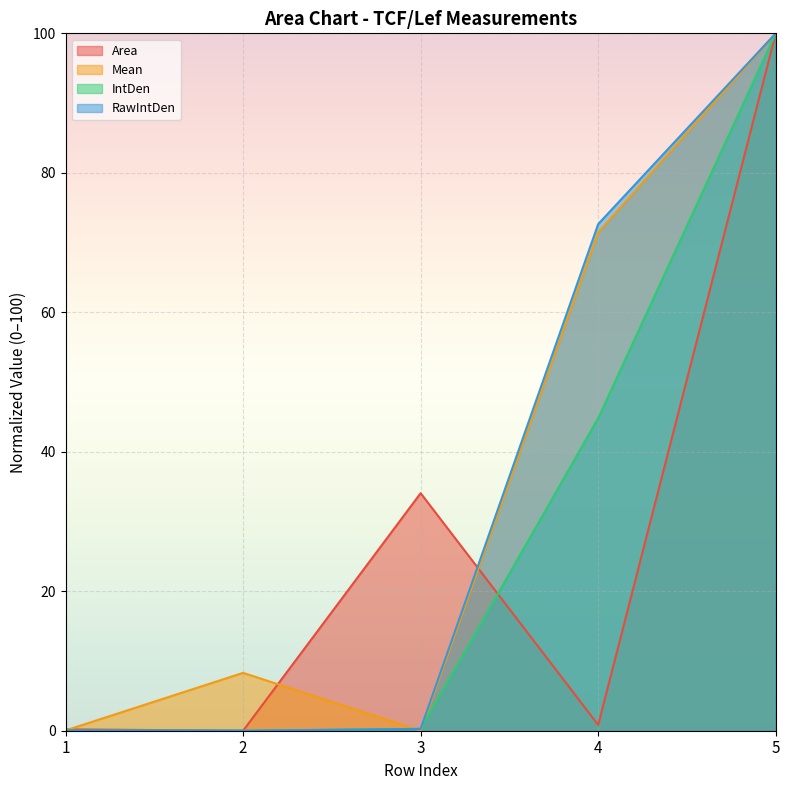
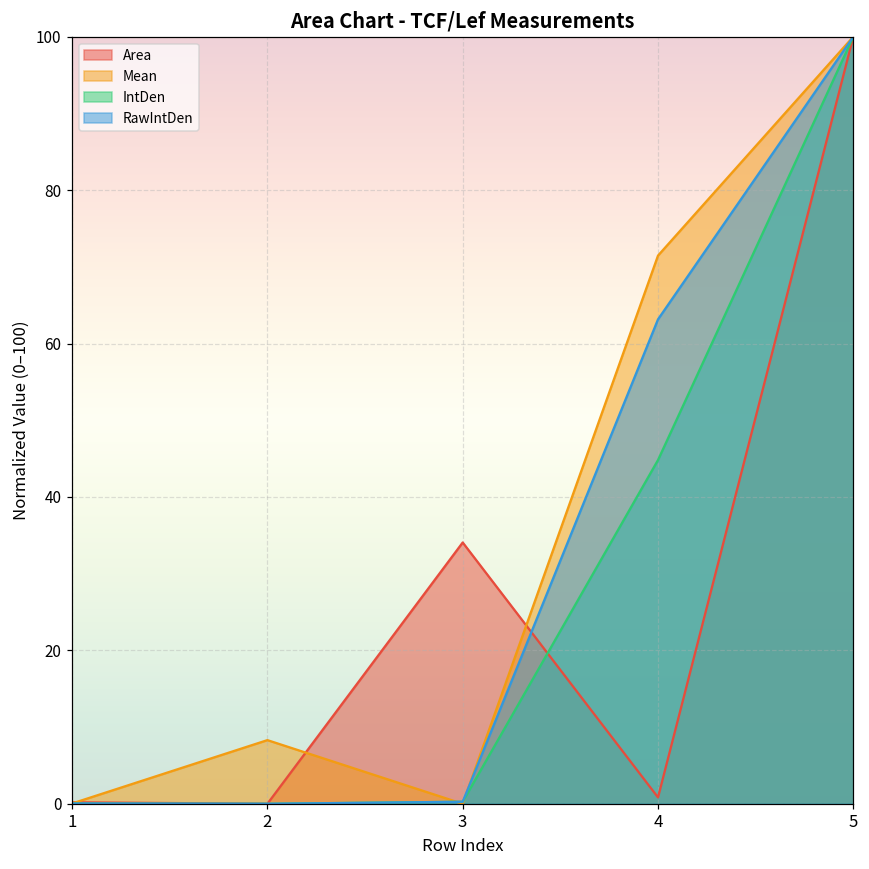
  {
    "Area": {
      "3": 34,
      "4": 1
    },
    "Mean": {
      "2": 8,
      "4": 71
    },
    "IntDen": {
      "4": 45
    },
    "RawIntDen": {
-     "4": 73
+     "4": 63
    }
  }
